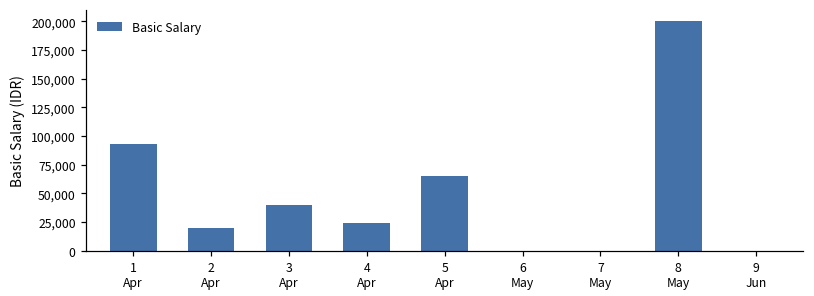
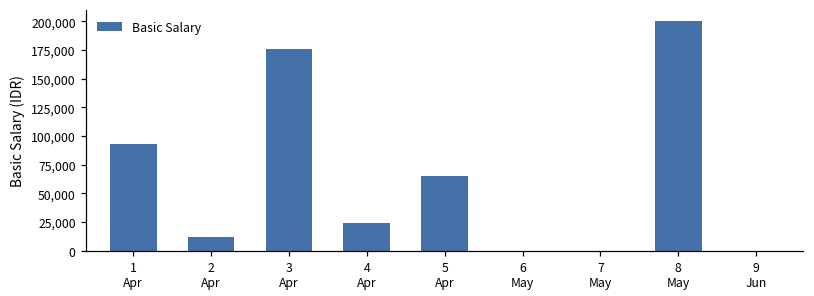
  {
    "1 Apr": "93,000",
-   "2 Apr": "20,000",
-   "3 Apr": "40,000",
+   "2 Apr": "11,000",
+   "3 Apr": "176,000",
    "4 Apr": "24,000",
    "5 Apr": "65,000",
    "6 May": "0",
    "7 May": "0",
    "8 May": "200,000",
    "9 Jun": "0"
  }
